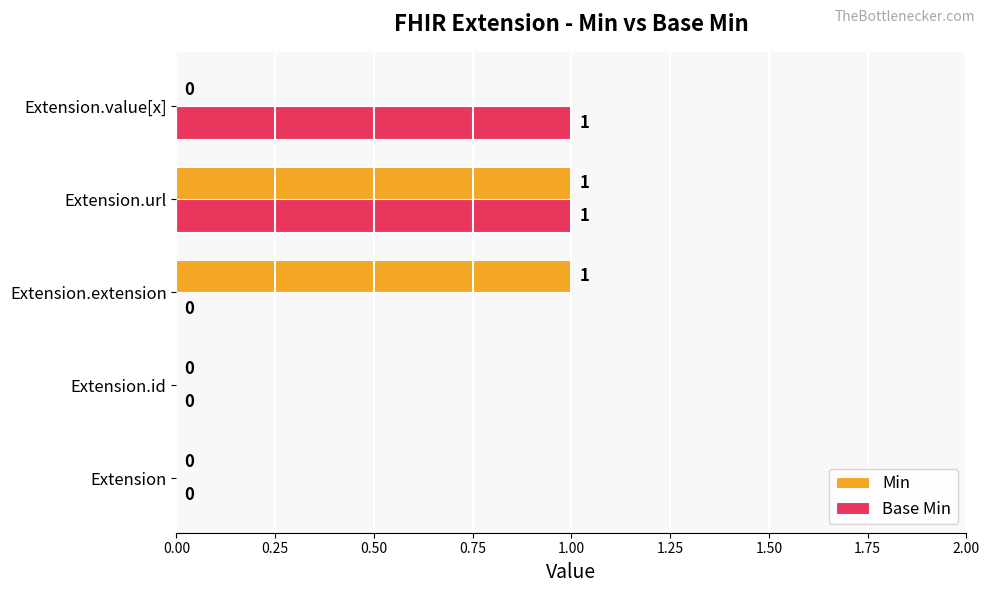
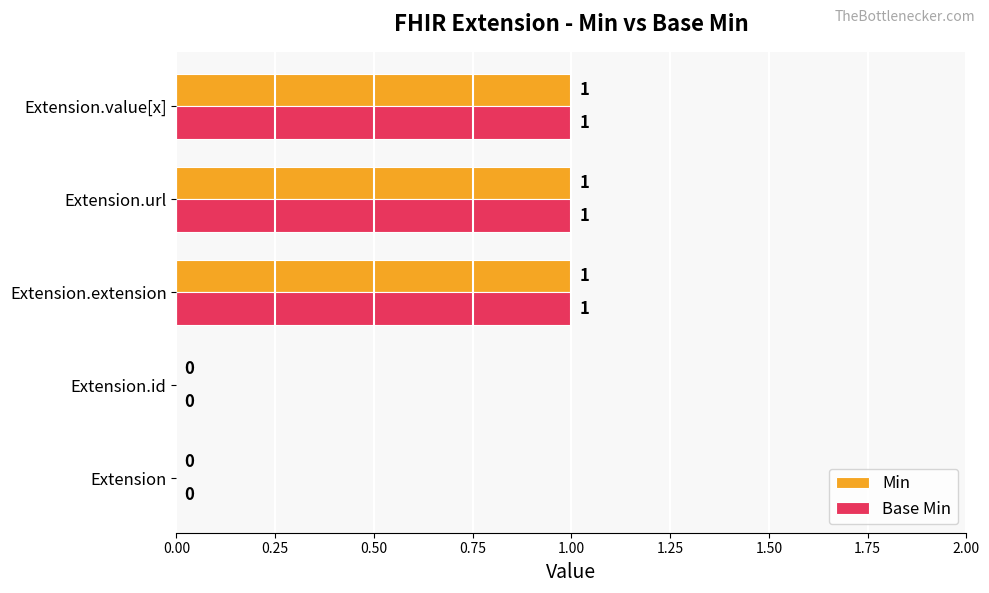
  {
    "Min": {
-     "Extension.value[x]": 0,
+     "Extension.value[x]": 1,
      "Extension.url": 1,
      "Extension.extension": 1,
      "Extension.id": 0,
      "Extension": 0
    },
    "Base Min": {
      "Extension.value[x]": 1,
      "Extension.url": 1,
-     "Extension.extension": 0,
+     "Extension.extension": 1,
      "Extension.id": 0,
      "Extension": 0
    }
  }
